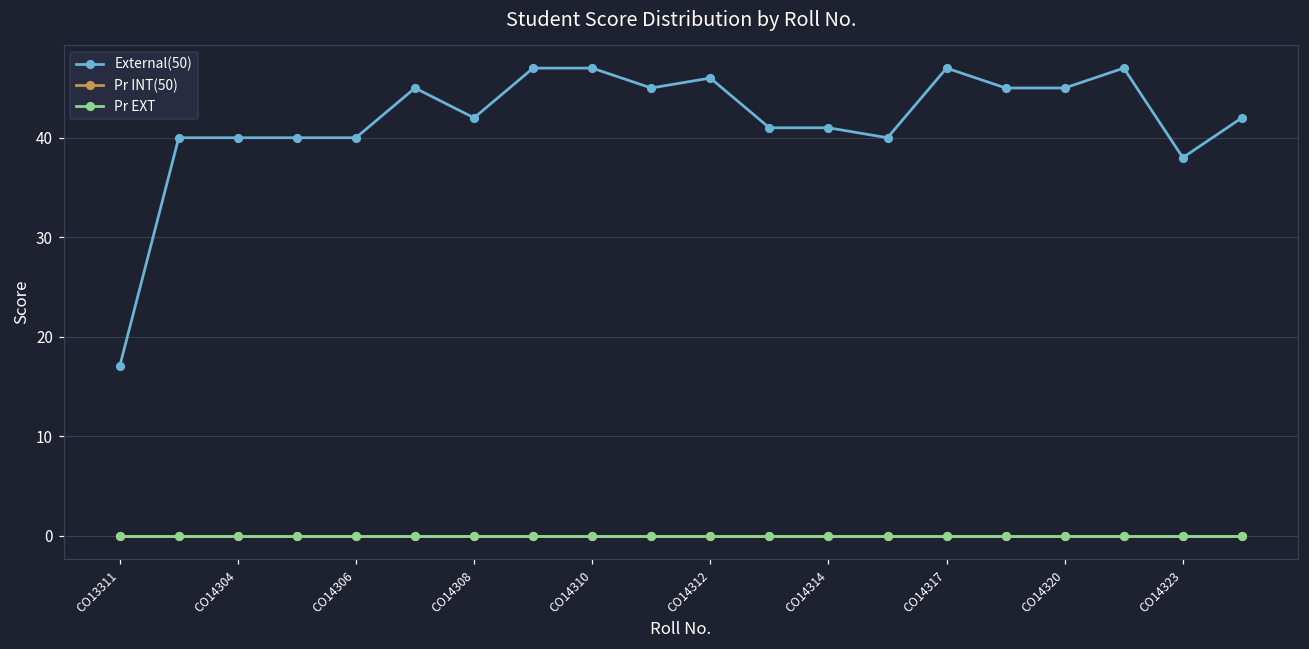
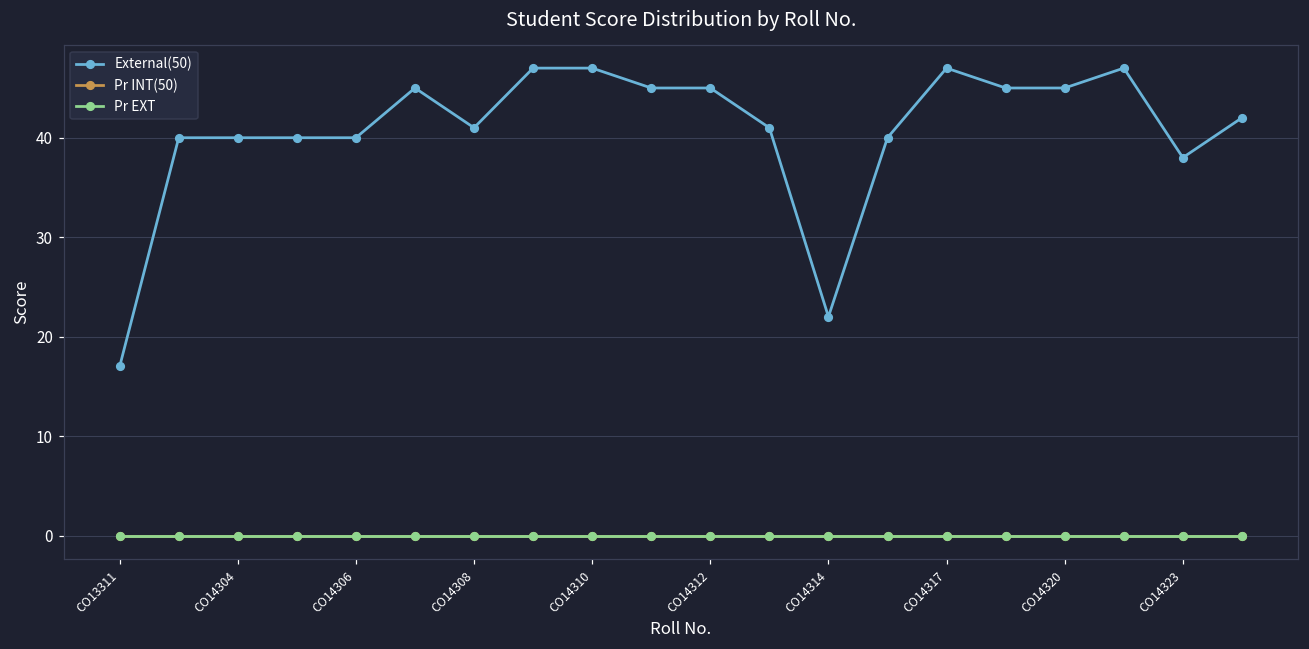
  {
    "External(50)": {
      "CO13311": 17,
      "CO14304": 40,
      "CO14306": 40,
-     "CO14308": 42,
+     "CO14308": 41,
      "CO14310": 47,
-     "CO14312": 46,
-     "CO14314": 41,
+     "CO14312": 45,
+     "CO14314": 22,
      "CO14317": 47,
      "CO14320": 45,
      "CO14323": 38
    },
    "Pr EXT": {
      "CO13311": 0,
      "CO14304": 0,
      "CO14306": 0,
      "CO14308": 0,
      "CO14310": 0,
      "CO14312": 0,
      "CO14314": 0,
      "CO14317": 0,
      "CO14320": 0,
      "CO14323": 0
    }
  }
